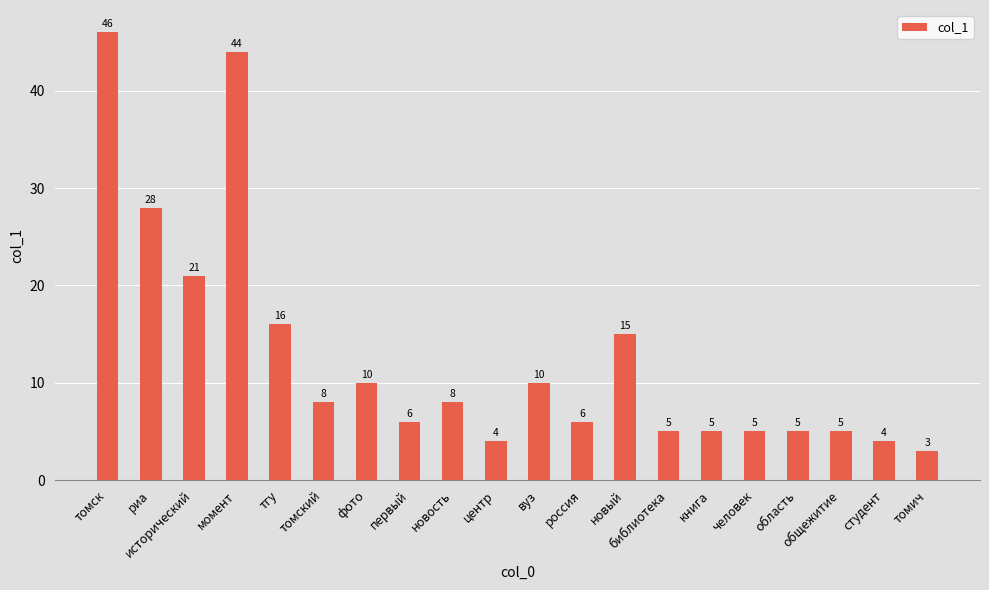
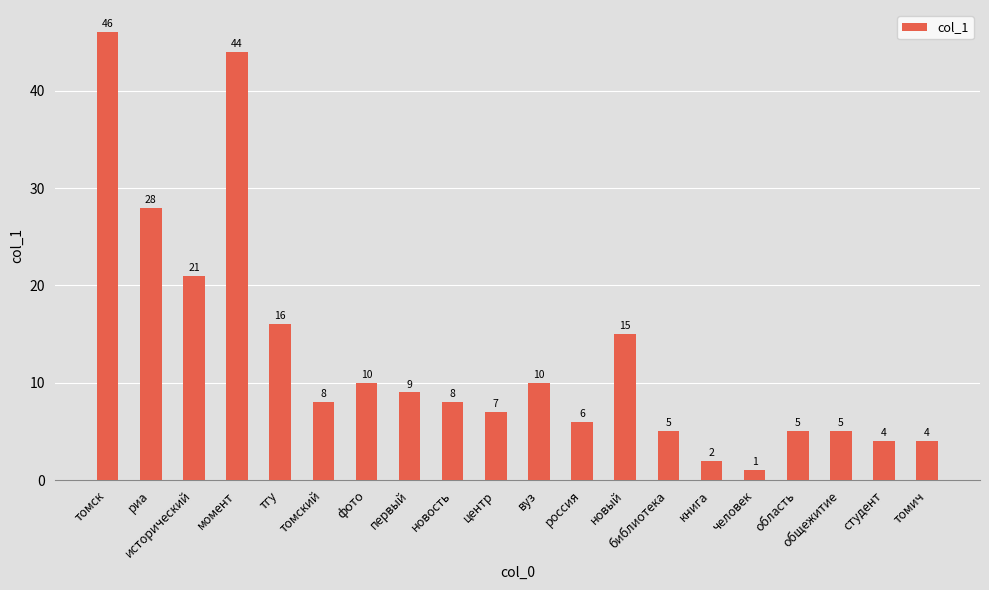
  {
    "томск": 46,
    "риа": 28,
    "исторический": 21,
    "момент": 44,
    "тгу": 16,
    "томский": 8,
    "фото": 10,
-   "первый": 6,
+   "первый": 9,
    "новость": 8,
-   "центр": 4,
+   "центр": 7,
    "вуз": 10,
    "россия": 6,
    "новый": 15,
    "библиотека": 5,
-   "книга": 5,
-   "человек": 5,
+   "книга": 2,
+   "человек": 1,
    "область": 5,
    "общежитие": 5,
    "студент": 4,
-   "томич": 3
+   "томич": 4
  }
